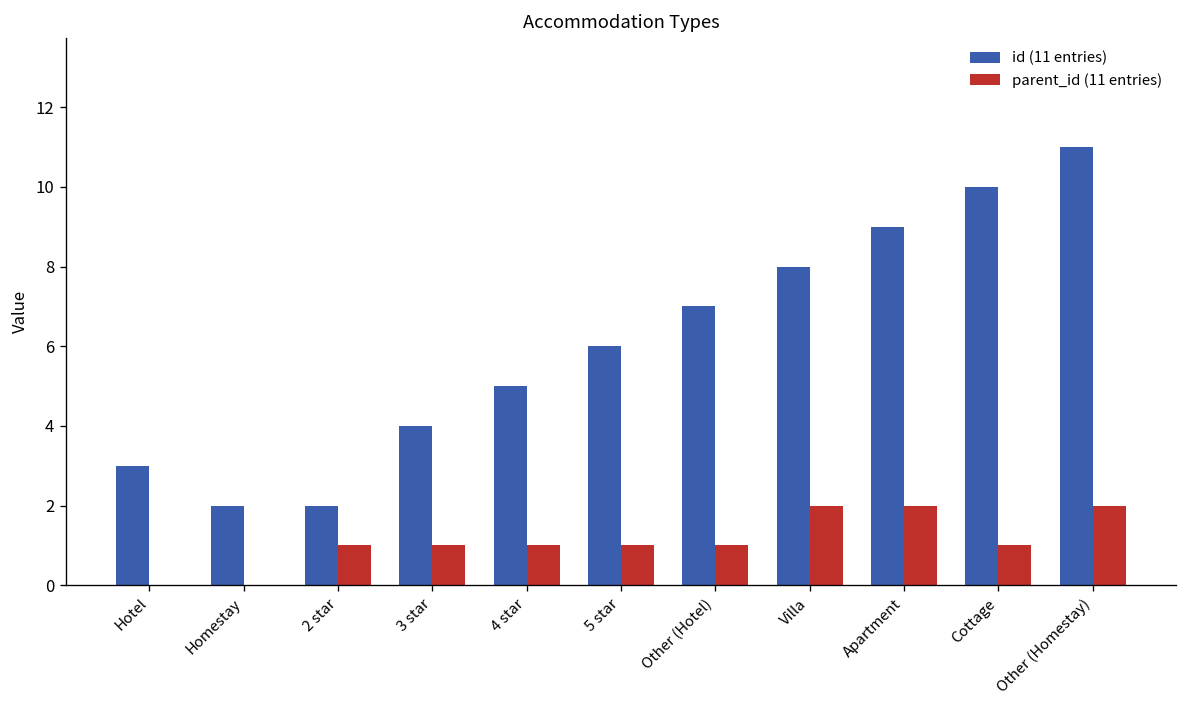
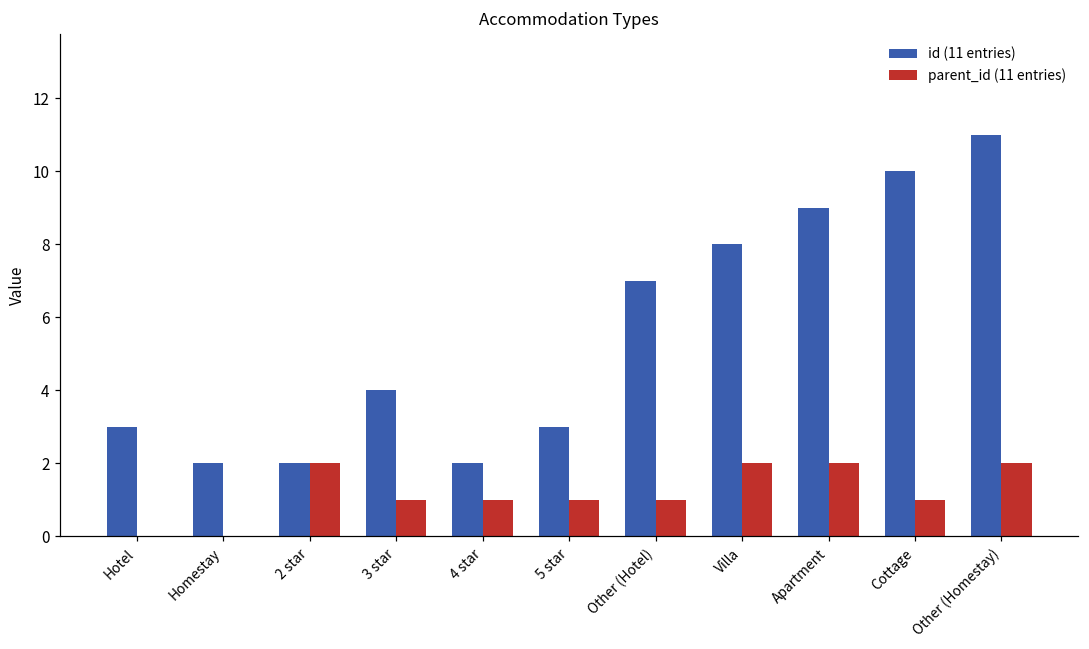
  {
    "id (11 entries)": {
      "Hotel": 3,
      "Homestay": 2,
      "2 star": 2,
      "3 star": 4,
-     "4 star": 5,
-     "5 star": 6,
+     "4 star": 2,
+     "5 star": 3,
      "Other (Hotel)": 7,
      "Villa": 8,
      "Apartment": 9,
      "Cottage": 10,
      "Other (Homestay)": 11
    },
    "parent_id (11 entries)": {
      "Hotel": 0,
      "Homestay": 0,
-     "2 star": 1,
+     "2 star": 2,
      "3 star": 1,
      "4 star": 1,
      "5 star": 1,
      "Other (Hotel)": 1,
      "Villa": 2,
      "Apartment": 2,
      "Cottage": 1,
      "Other (Homestay)": 2
    }
  }
